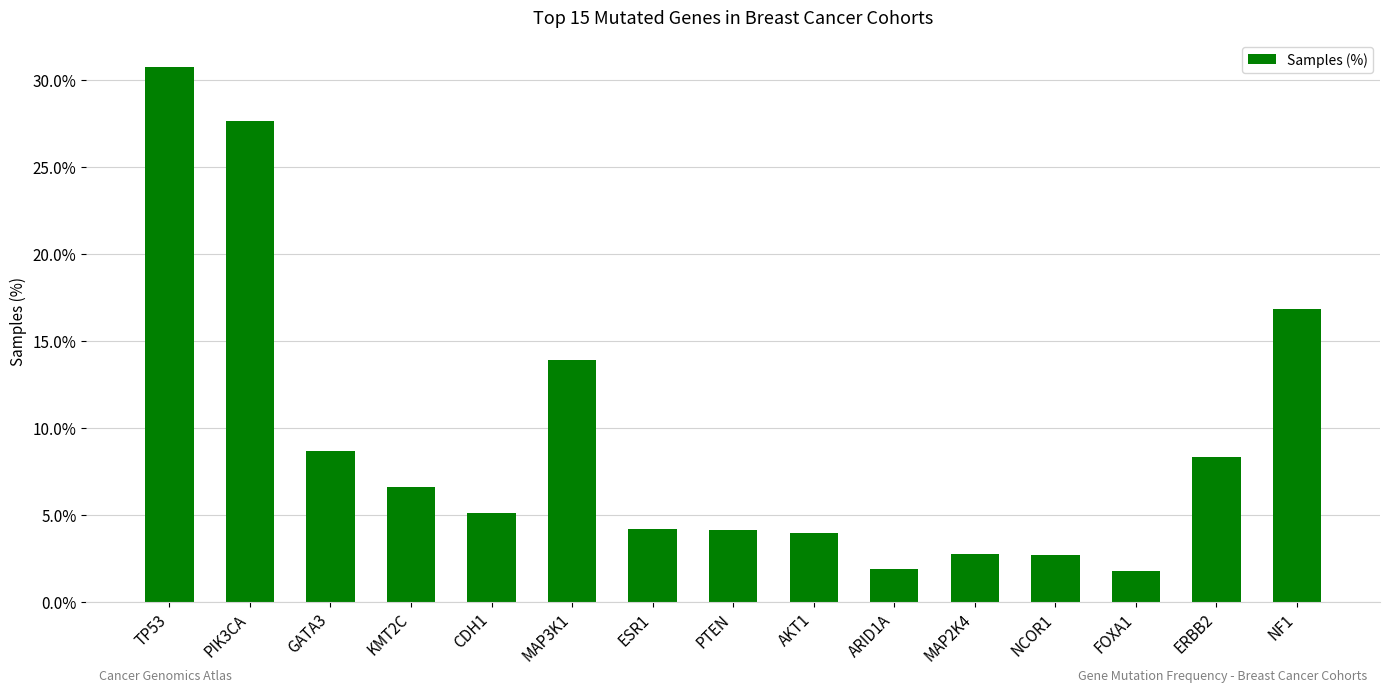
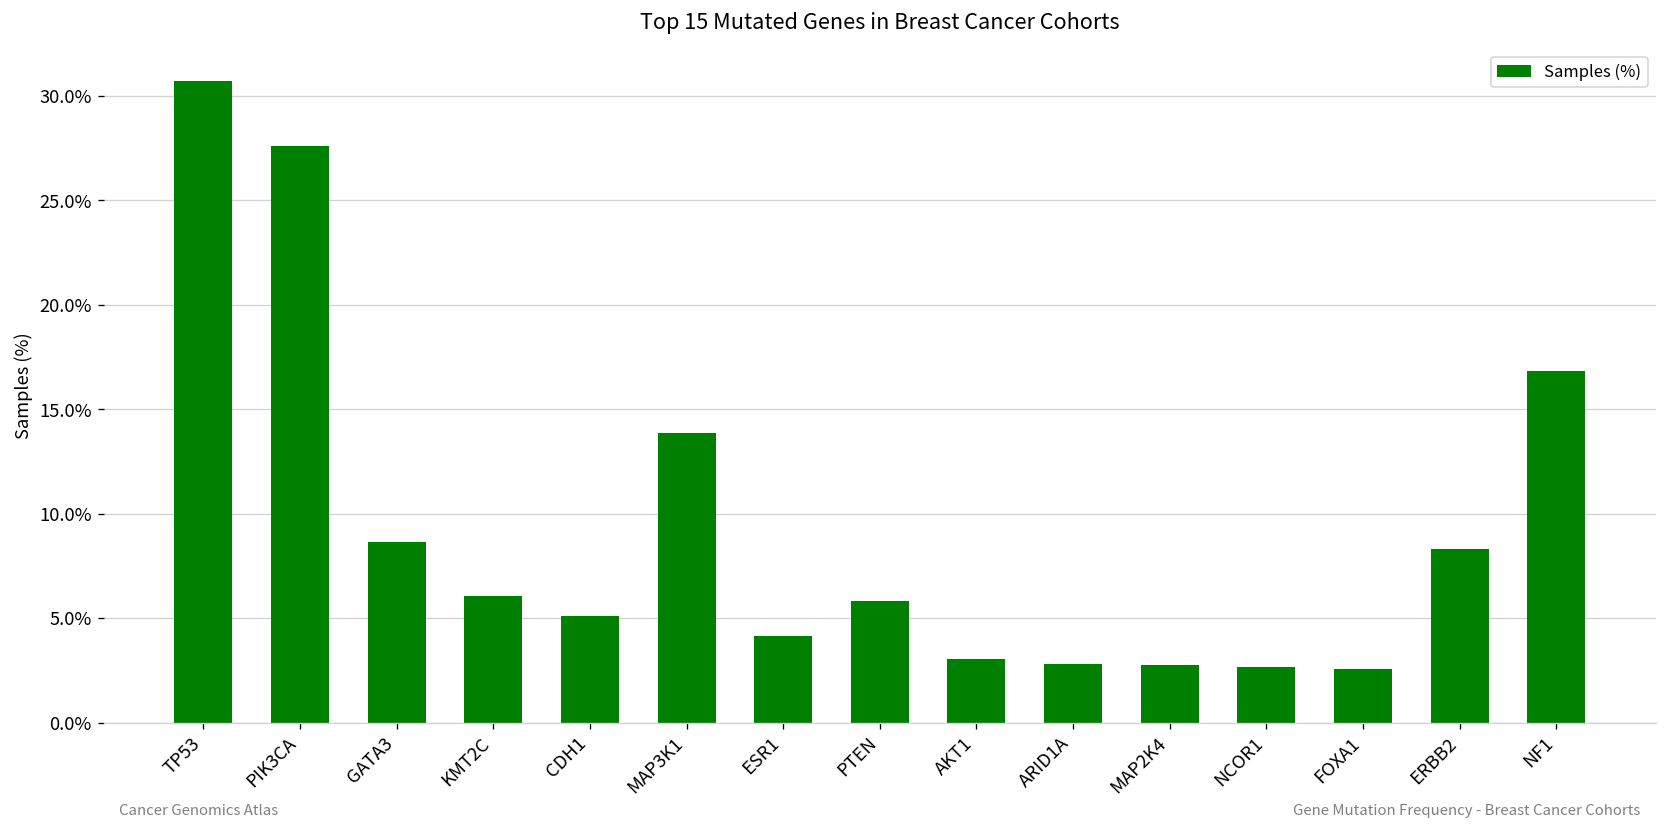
  {
    "TP53": "30.7%",
    "PIK3CA": "27.6%",
    "GATA3": "8.6%",
-   "KMT2C": "6.6%",
+   "KMT2C": "6.1%",
    "CDH1": "5.1%",
    "MAP3K1": "13.9%",
    "ESR1": "4.2%",
-   "PTEN": "4.1%",
-   "AKT1": "4.0%",
-   "ARID1A": "1.9%",
+   "PTEN": "5.8%",
+   "AKT1": "3.0%",
+   "ARID1A": "2.8%",
    "MAP2K4": "2.8%",
    "NCOR1": "2.7%",
-   "FOXA1": "1.8%",
+   "FOXA1": "2.5%",
    "ERBB2": "8.3%",
    "NF1": "16.8%"
  }
